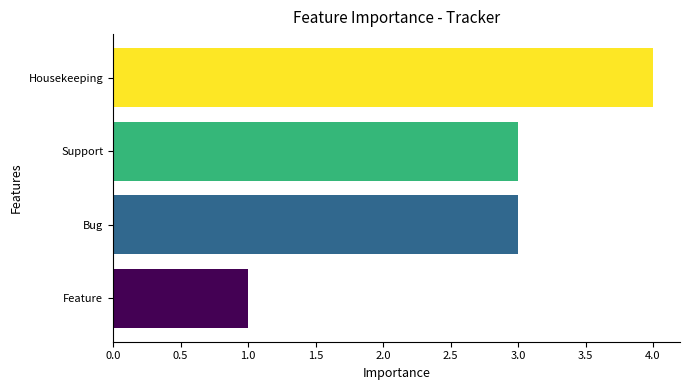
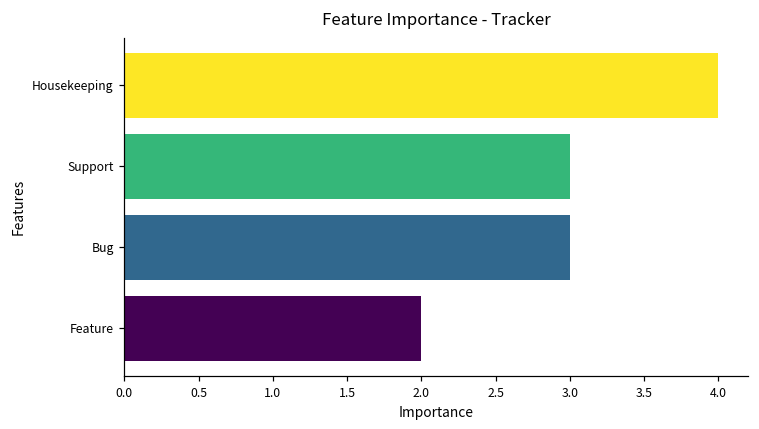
  {
    "Housekeeping": 4,
    "Support": 3,
    "Bug": 3,
-   "Feature": 1
+   "Feature": 2
  }
